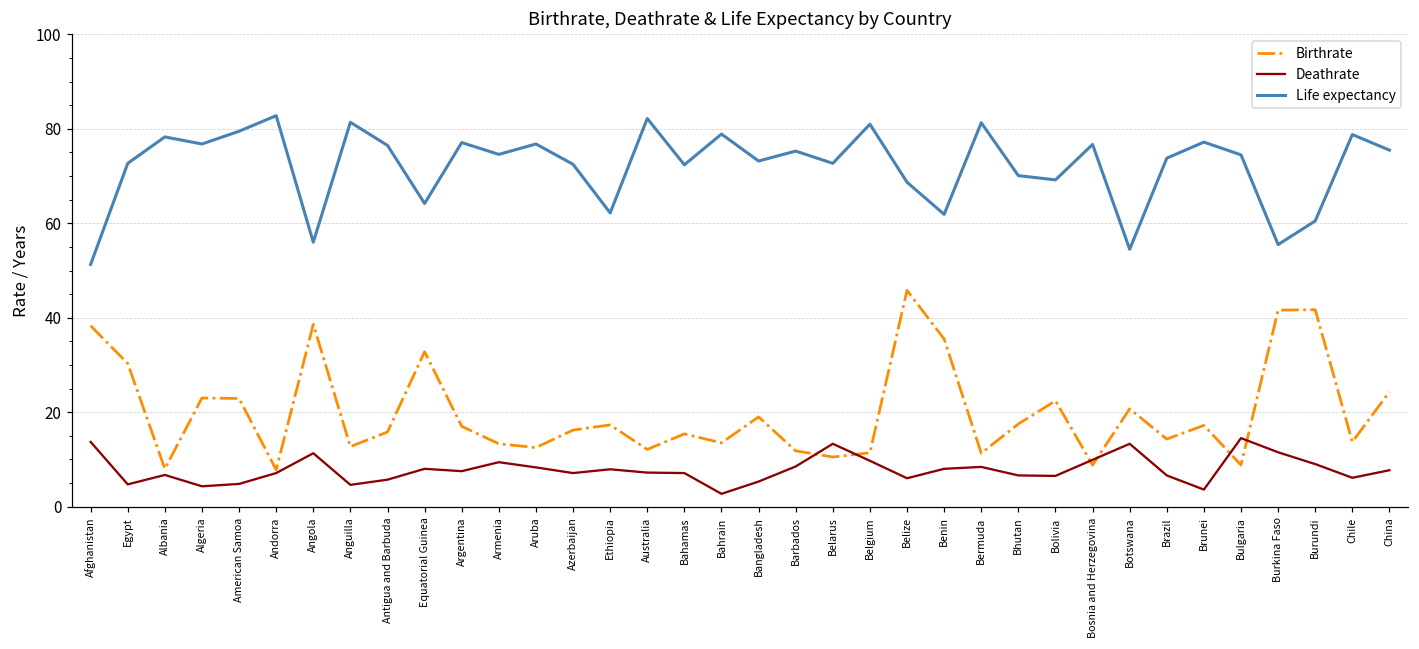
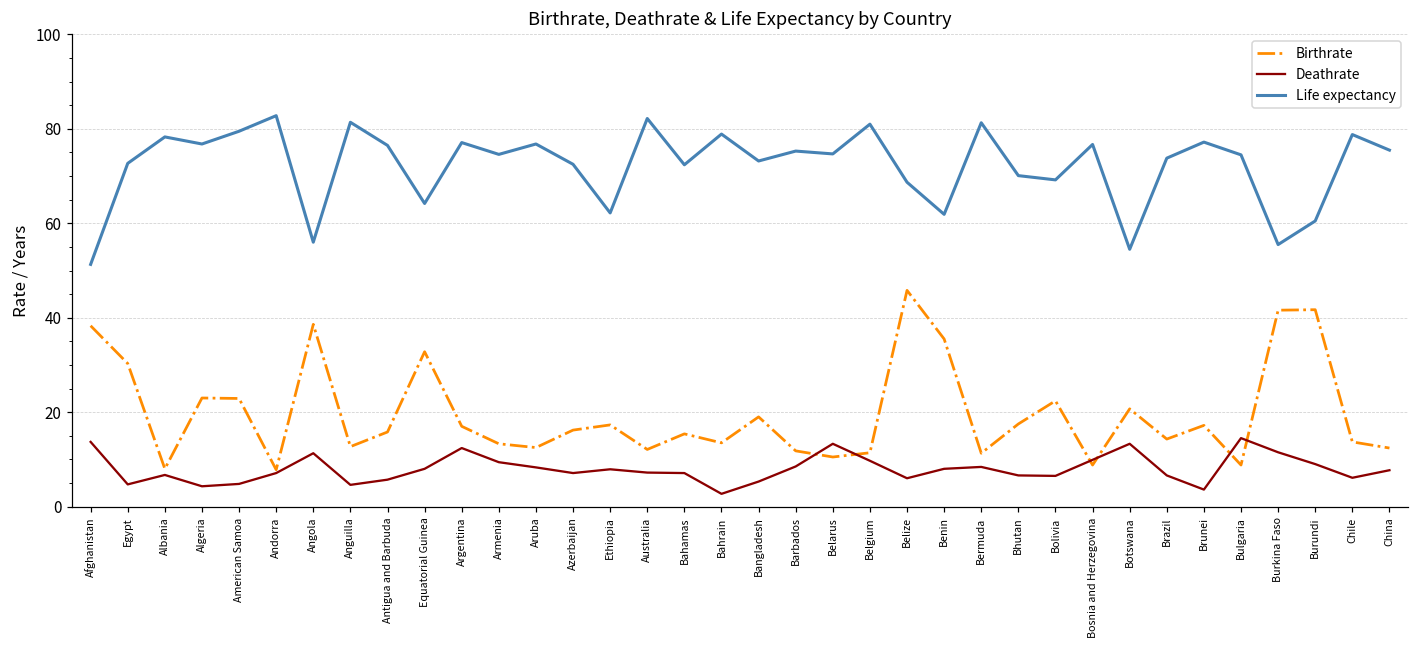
  {
    "Birthrate": {
      "Afghanistan": 38,
      "Egypt": 30,
      "Albania": 8,
      "Algeria": 23,
      "American Samoa": 23,
      "Andorra": 8,
      "Angola": 39,
      "Anguilla": 13,
      "Antigua and Barbuda": 16,
      "Equatorial Guinea": 33,
      "Argentina": 17,
      "Armenia": 13,
      "Aruba": 13,
      "Azerbaijan": 16,
      "Ethiopia": 17,
      "Australia": 12,
      "Bahamas": 15,
      "Bahrain": 14,
      "Bangladesh": 19,
      "Barbados": 12,
      "Belarus": 11,
      "Belgium": 11,
      "Belize": 46,
      "Benin": 36,
      "Bermuda": 11,
      "Bhutan": 18,
      "Bolivia": 22,
      "Bosnia and Herzegovina": 9,
      "Botswana": 21,
      "Brazil": 14,
      "Brunei": 17,
      "Bulgaria": 9,
      "Burkina Faso": 42,
      "Burundi": 42,
      "Chile": 14,
-     "China": 24
+     "China": 12
    },
    "Deathrate": {
      "Afghanistan": 14,
      "Egypt": 5,
      "Albania": 7,
      "Algeria": 4,
      "American Samoa": 5,
      "Andorra": 7,
      "Angola": 11,
      "Anguilla": 5,
      "Antigua and Barbuda": 6,
      "Equatorial Guinea": 8,
-     "Argentina": 8,
+     "Argentina": 12,
      "Armenia": 9,
      "Aruba": 8,
      "Azerbaijan": 7,
      "Ethiopia": 8,
      "Australia": 7,
      "Bahamas": 7,
      "Bahrain": 3,
      "Bangladesh": 5,
      "Barbados": 9,
      "Belarus": 13,
      "Belgium": 10,
      "Belize": 6,
      "Benin": 8,
      "Bermuda": 8,
      "Bhutan": 7,
      "Bolivia": 7,
      "Bosnia and Herzegovina": 10,
      "Botswana": 13,
      "Brazil": 7,
      "Brunei": 4,
      "Bulgaria": 15,
      "Burkina Faso": 12,
      "Burundi": 9,
      "Chile": 6,
      "China": 8
    },
    "Life expectancy": {
      "Afghanistan": 51,
      "Egypt": 73,
      "Albania": 78,
      "Algeria": 77,
      "American Samoa": 80,
      "Andorra": 83,
      "Angola": 56,
      "Anguilla": 81,
      "Antigua and Barbuda": 77,
      "Equatorial Guinea": 64,
      "Argentina": 77,
      "Armenia": 75,
      "Aruba": 77,
      "Azerbaijan": 73,
      "Ethiopia": 62,
      "Australia": 82,
      "Bahamas": 72,
      "Bahrain": 79,
      "Bangladesh": 73,
      "Barbados": 75,
-     "Belarus": 73,
+     "Belarus": 75,
      "Belgium": 81,
      "Belize": 69,
      "Benin": 62,
      "Bermuda": 81,
      "Bhutan": 70,
      "Bolivia": 69,
      "Bosnia and Herzegovina": 77,
      "Botswana": 55,
      "Brazil": 74,
      "Brunei": 77,
      "Bulgaria": 75,
      "Burkina Faso": 56,
      "Burundi": 61,
      "Chile": 79,
      "China": 76
    }
  }
